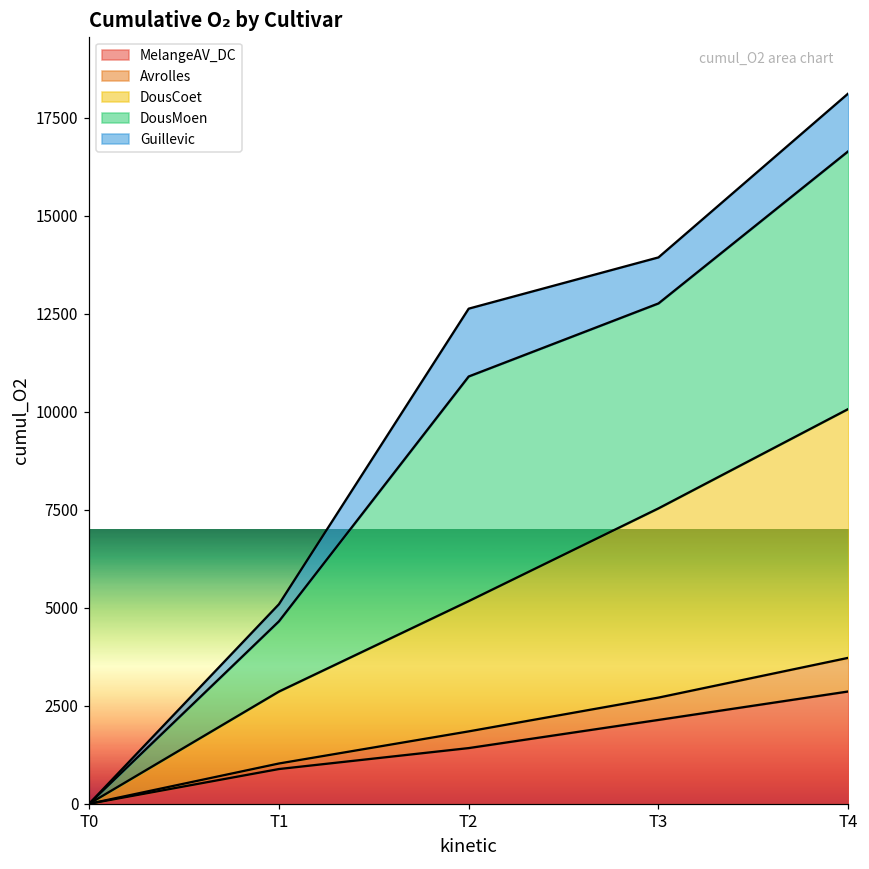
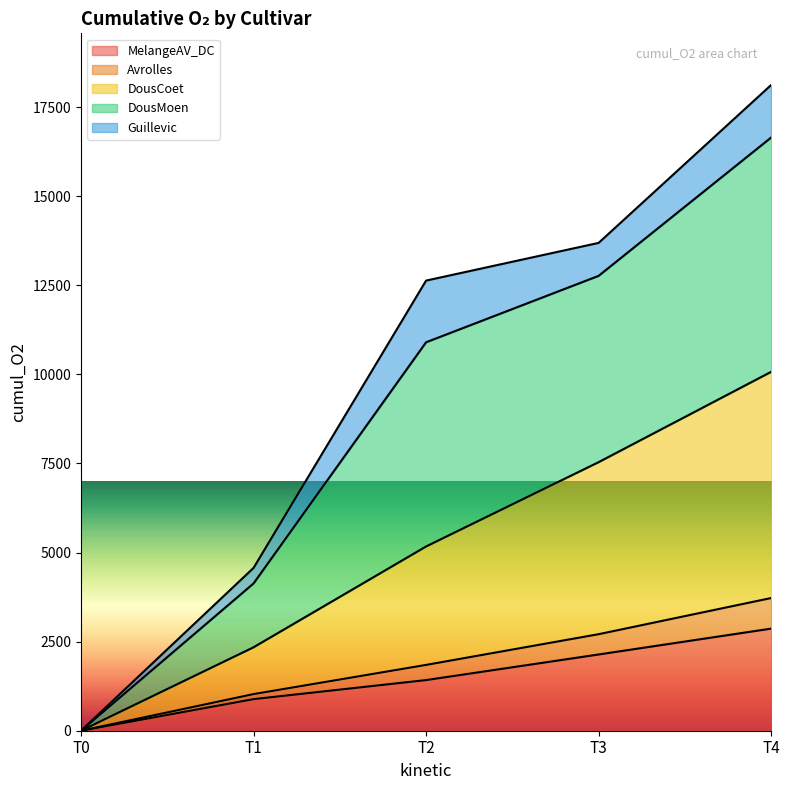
  {
    "DousCoet": {
-     "T1": 1800,
+     "T1": 1300,
      "T2": 3300,
      "T3": 4800,
      "T4": 6300
    },
    "DousMoen": {
      "T1": 1800,
      "T2": 5700,
      "T3": 5200,
      "T4": 6600
    },
    "Guillevic": {
      "T1": 400,
      "T2": 1700,
-     "T3": 1200,
+     "T3": 900,
      "T4": 1500
    }
  }
